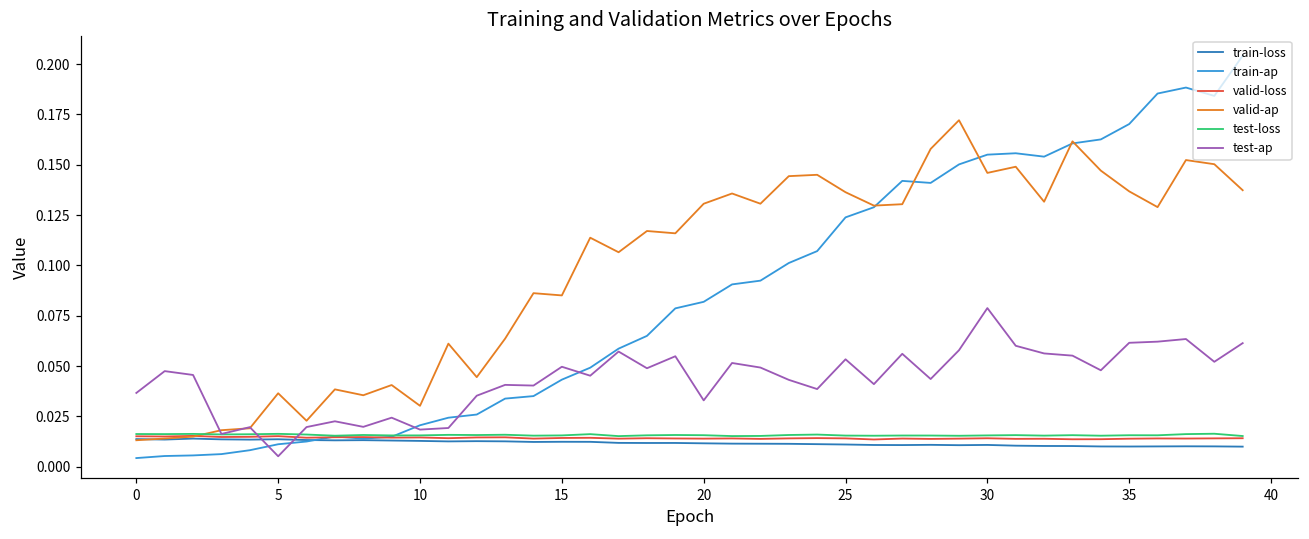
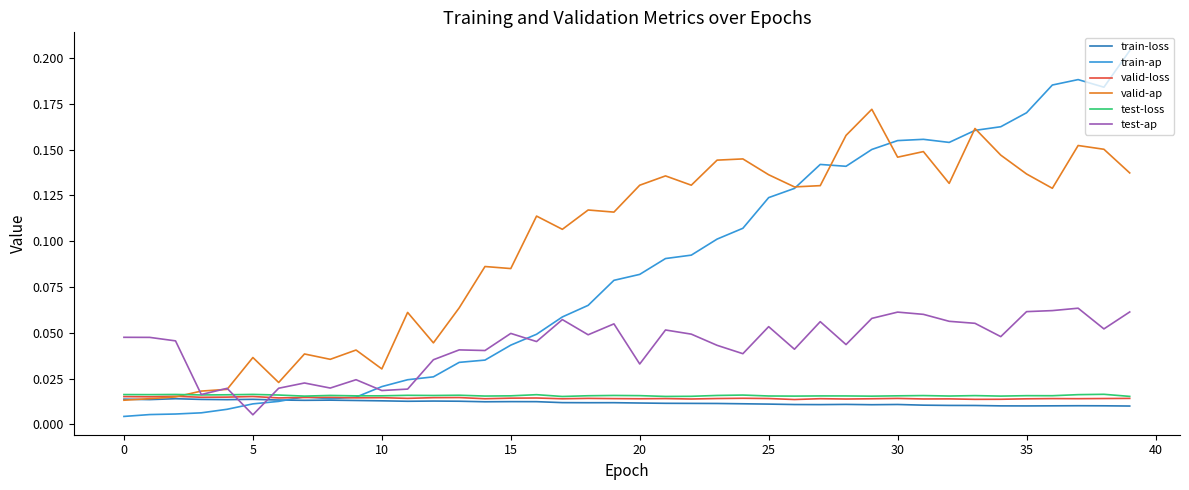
  {
    "test-loss": {
      "20": 0.016,
      "30": 0.016,
      "35": 0.016
    },
    "test-ap": {
-     "0": 0.037,
+     "0": 0.048,
      "5": 0.005,
      "10": 0.018,
      "15": 0.050,
      "20": 0.033,
      "25": 0.053,
-     "30": 0.079,
+     "30": 0.061,
      "35": 0.062
    }
  }
